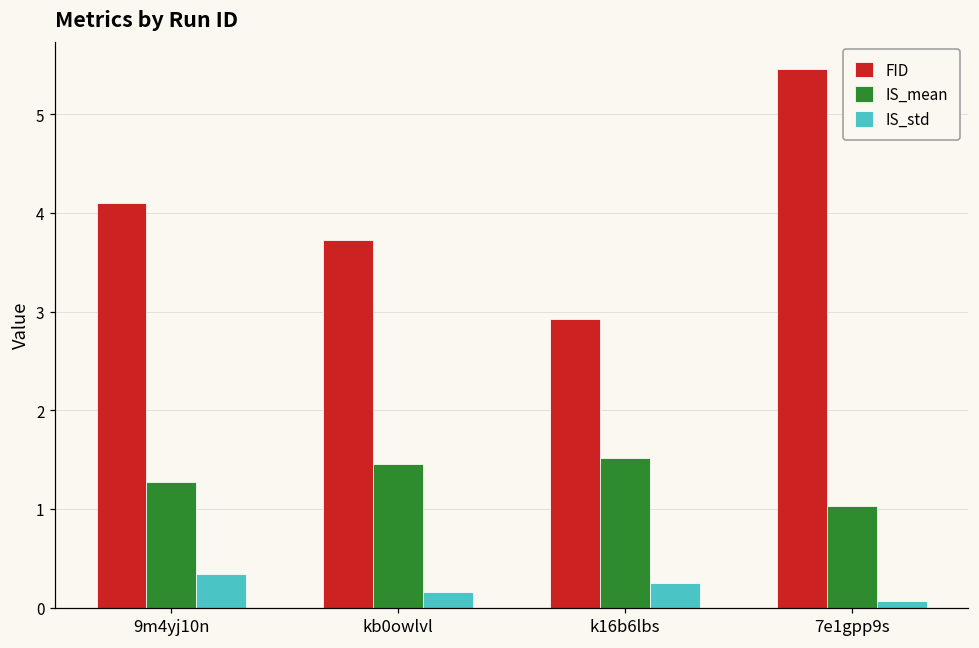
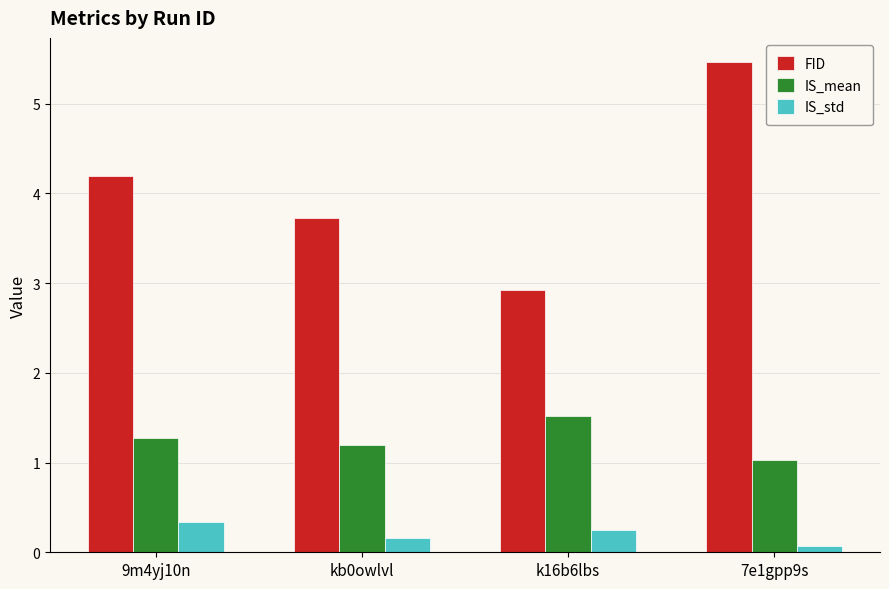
  {
    "FID": {
-     "9m4yj10n": 4.1,
+     "9m4yj10n": 4.2,
      "kb0owlvl": 3.7,
      "k16b6lbs": 2.9,
      "7e1gpp9s": 5.5
    },
    "IS_mean": {
      "9m4yj10n": 1.3,
-     "kb0owlvl": 1.5,
+     "kb0owlvl": 1.2,
      "k16b6lbs": 1.5,
      "7e1gpp9s": 1.0
    },
    "IS_std": {
      "9m4yj10n": 0.3,
      "kb0owlvl": 0.2,
      "k16b6lbs": 0.2,
      "7e1gpp9s": 0.1
    }
  }
